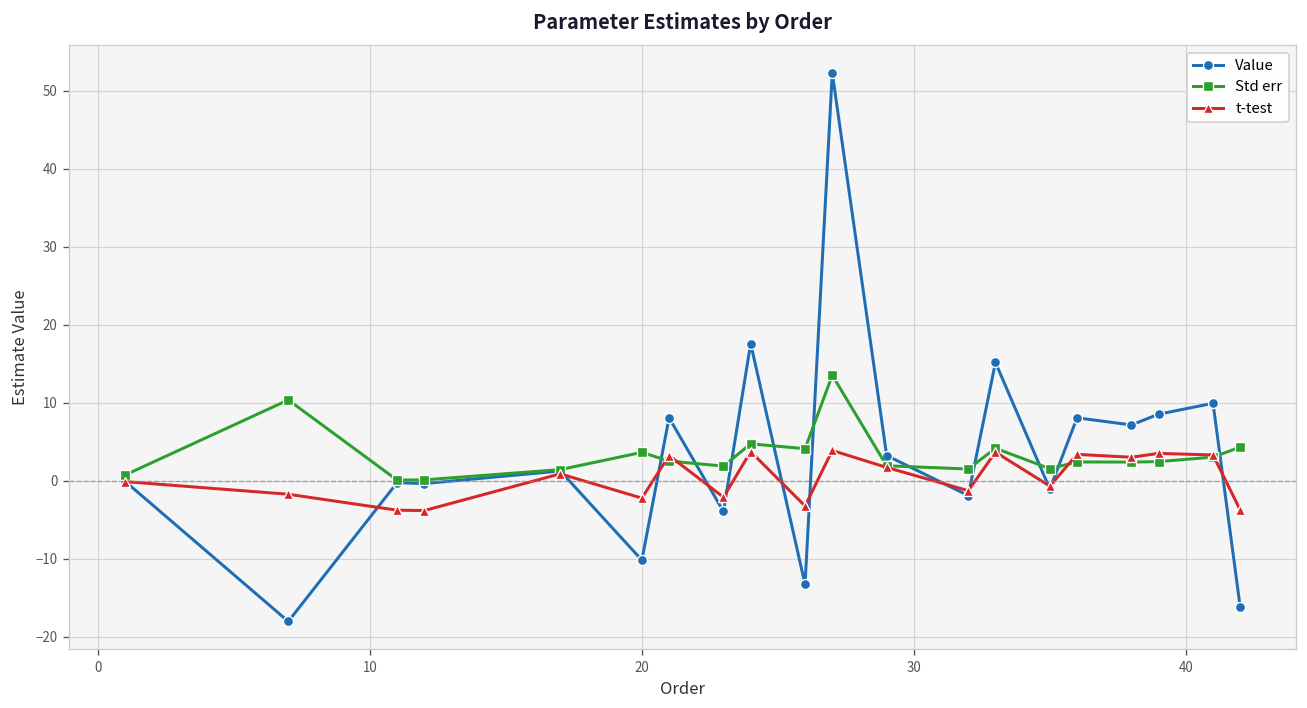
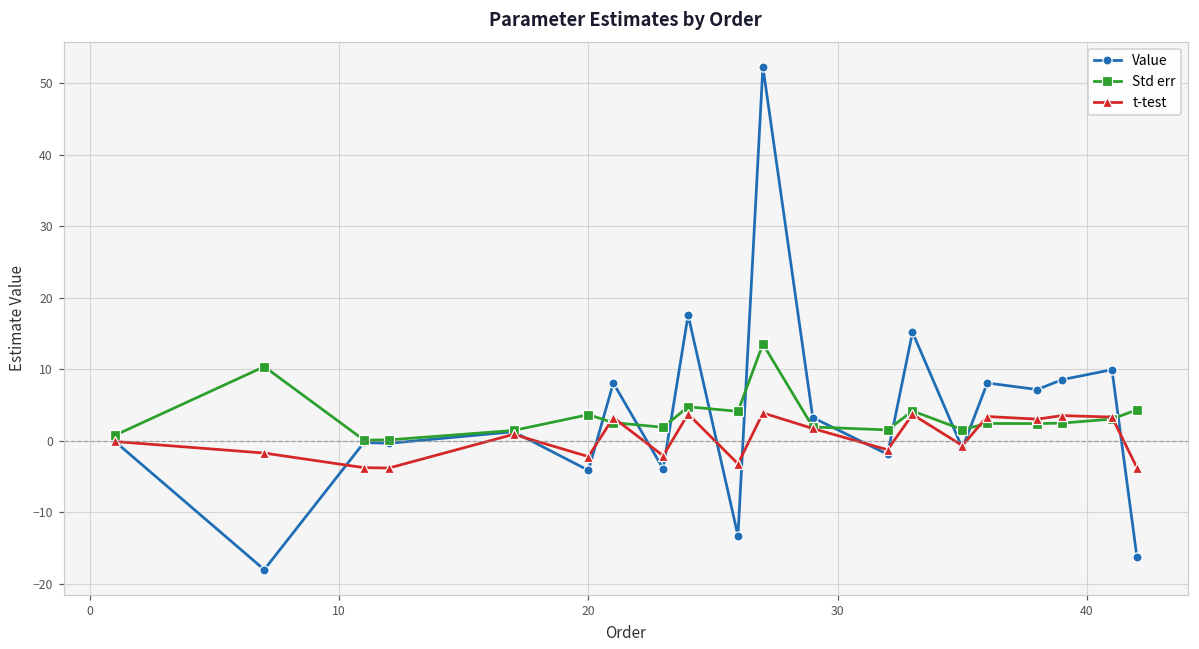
  {
    "Value": {
-     "20": -10
+     "20": -4
    },
    "Std err": {
      "20": 4
    },
    "t-test": {
      "20": -2
    }
  }
